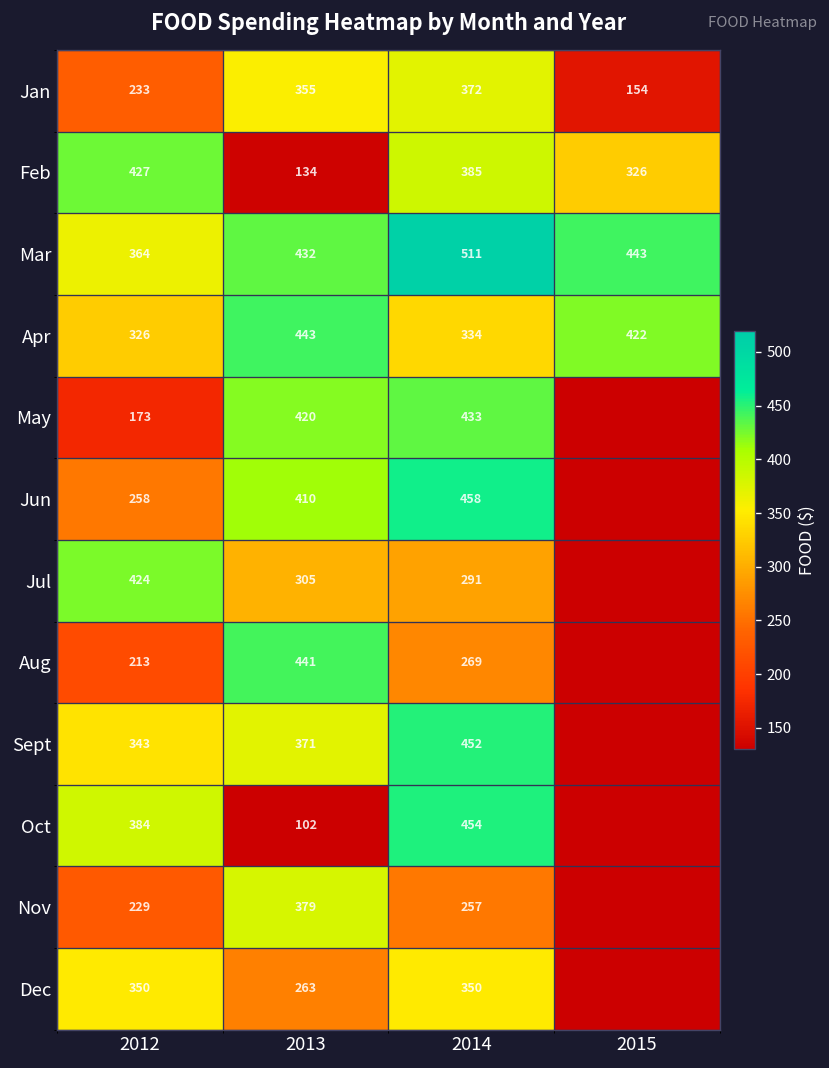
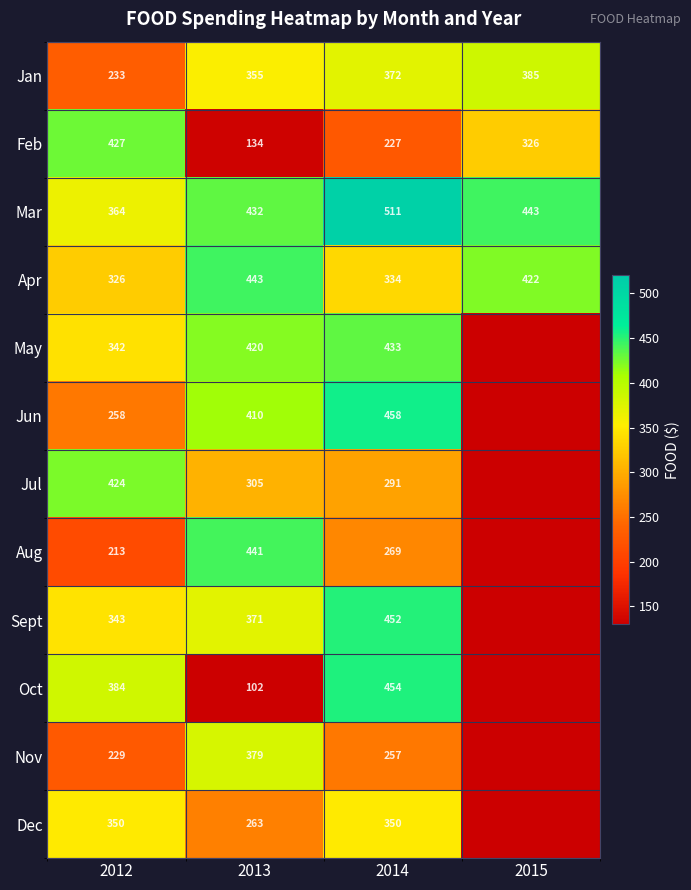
  {
    "Jan": {
      "2012": 233,
      "2013": 355,
      "2014": 372,
-     "2015": 154
+     "2015": 385
    },
    "Feb": {
      "2012": 427,
      "2013": 134,
-     "2014": 385,
+     "2014": 227,
      "2015": 326
    },
    "Mar": {
      "2012": 364,
      "2013": 432,
      "2014": 511,
      "2015": 443
    },
    "Apr": {
      "2012": 326,
      "2013": 443,
      "2014": 334,
      "2015": 422
    },
    "May": {
-     "2012": 173,
+     "2012": 342,
      "2013": 420,
      "2014": 433
    },
    "Jun": {
      "2012": 258,
      "2013": 410,
      "2014": 458
    },
    "Jul": {
      "2012": 424,
      "2013": 305,
      "2014": 291
    },
    "Aug": {
      "2012": 213,
      "2013": 441,
      "2014": 269
    },
    "Sept": {
      "2012": 343,
      "2013": 371,
      "2014": 452
    },
    "Oct": {
      "2012": 384,
      "2013": 102,
      "2014": 454
    },
    "Nov": {
      "2012": 229,
      "2013": 379,
      "2014": 257
    },
    "Dec": {
      "2012": 350,
      "2013": 263,
      "2014": 350
    }
  }
